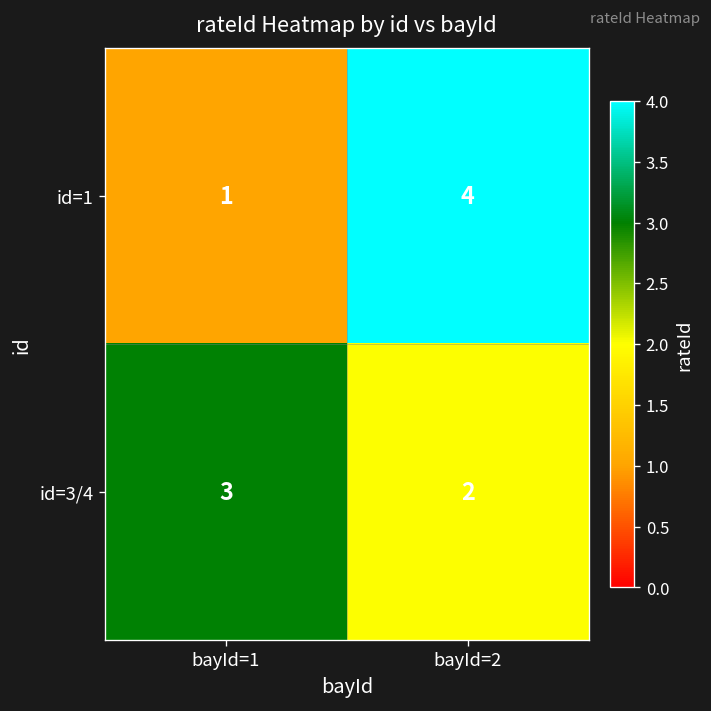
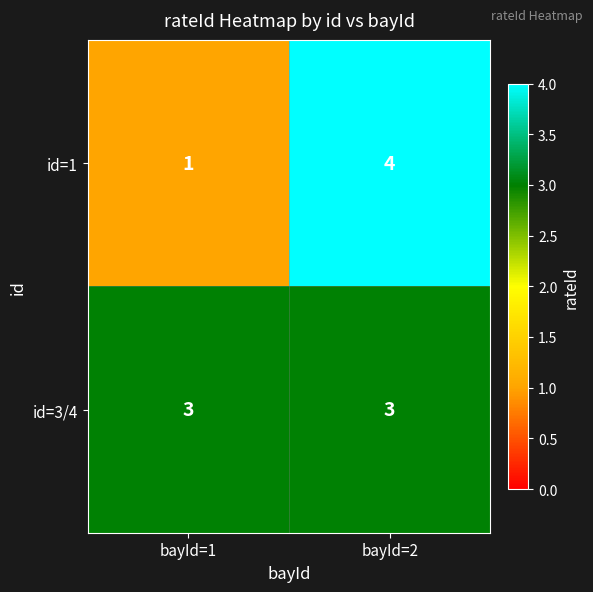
  {
    "id=1": {
      "bayId=1": 1,
      "bayId=2": 4
    },
    "id=3/4": {
      "bayId=1": 3,
-     "bayId=2": 2
+     "bayId=2": 3
    }
  }
